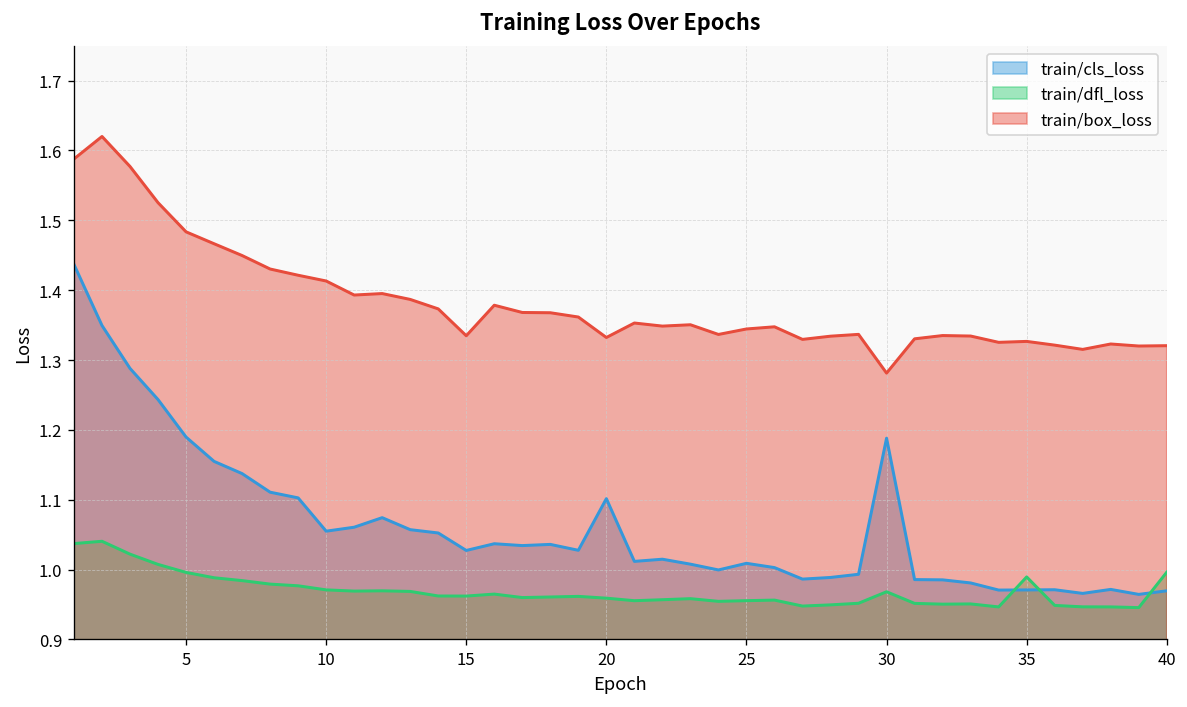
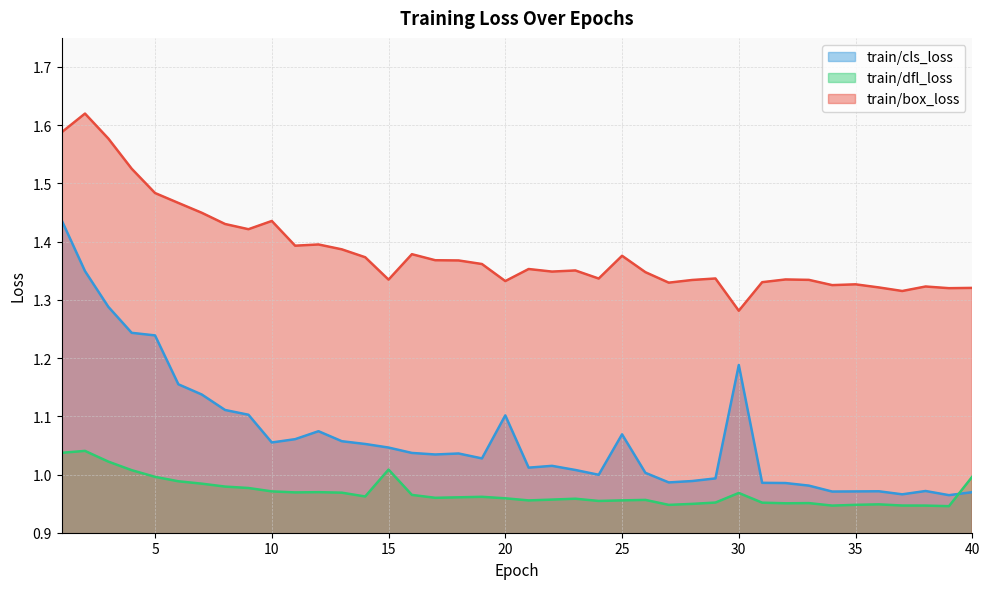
  {
    "train/cls_loss": {
-     "5": 1.19,
+     "5": 1.24,
      "10": 1.06,
-     "15": 1.03,
+     "15": 1.05,
      "20": 1.10,
-     "25": 1.01,
+     "25": 1.07,
      "30": 1.19,
      "35": 0.97,
      "40": 0.97
    },
    "train/dfl_loss": {
      "5": 1.00,
      "10": 0.97,
-     "15": 0.96,
+     "15": 1.01,
      "20": 0.96,
      "25": 0.96,
      "30": 0.97,
-     "35": 0.99,
+     "35": 0.95,
      "40": 1.00
    },
    "train/box_loss": {
      "5": 1.48,
-     "10": 1.41,
+     "10": 1.44,
      "15": 1.33,
      "20": 1.33,
-     "25": 1.34,
+     "25": 1.38,
      "30": 1.28,
      "35": 1.33,
      "40": 1.32
    }
  }
